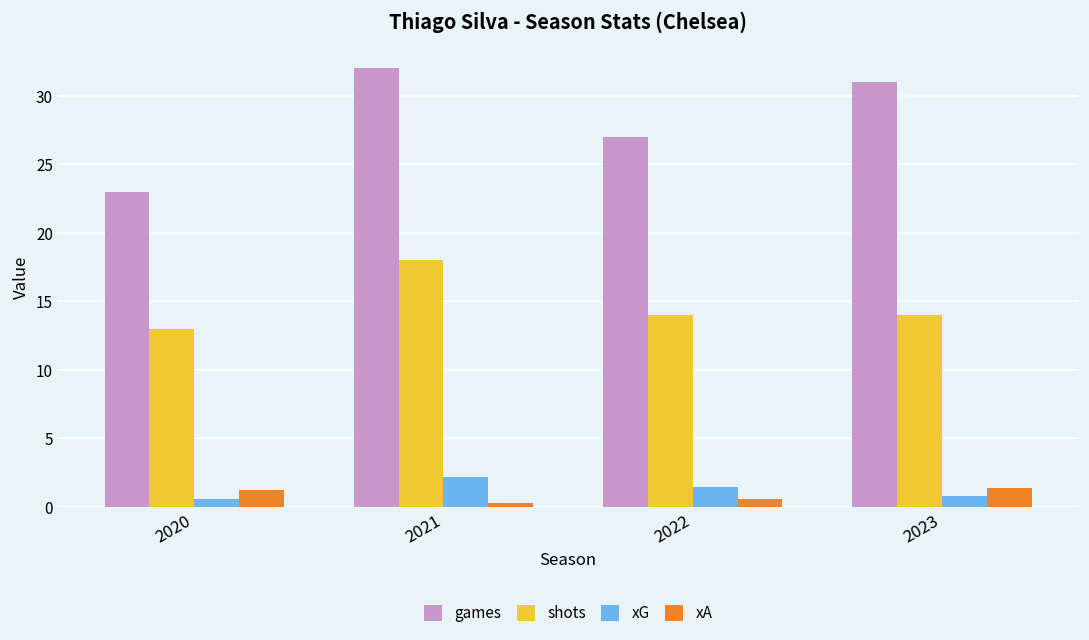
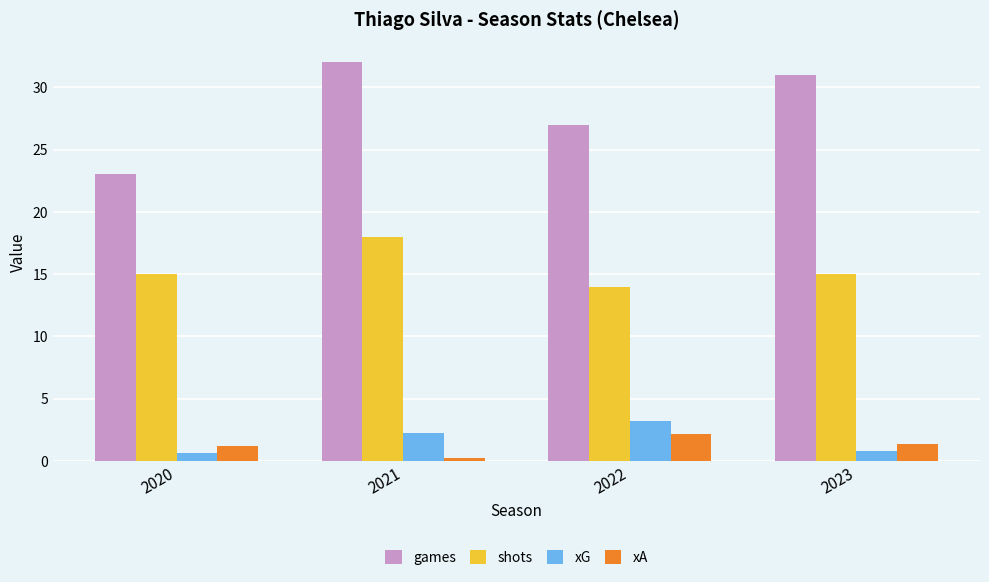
  {
    "games": {
      "2020": 23.0,
      "2021": 32.0,
      "2022": 27.0,
      "2023": 31.0
    },
    "shots": {
-     "2020": 13,
+     "2020": 15,
      "2021": 18,
      "2022": 14,
-     "2023": 14
+     "2023": 15
    },
    "xG": {
      "2020": 0.6,
      "2021": 2.2,
-     "2022": 1.4,
+     "2022": 3.2,
      "2023": 0.8
    },
    "xA": {
      "2020": 1.2,
      "2021": 0.3,
-     "2022": 0.6,
+     "2022": 2.2,
      "2023": 1.4
    }
  }
